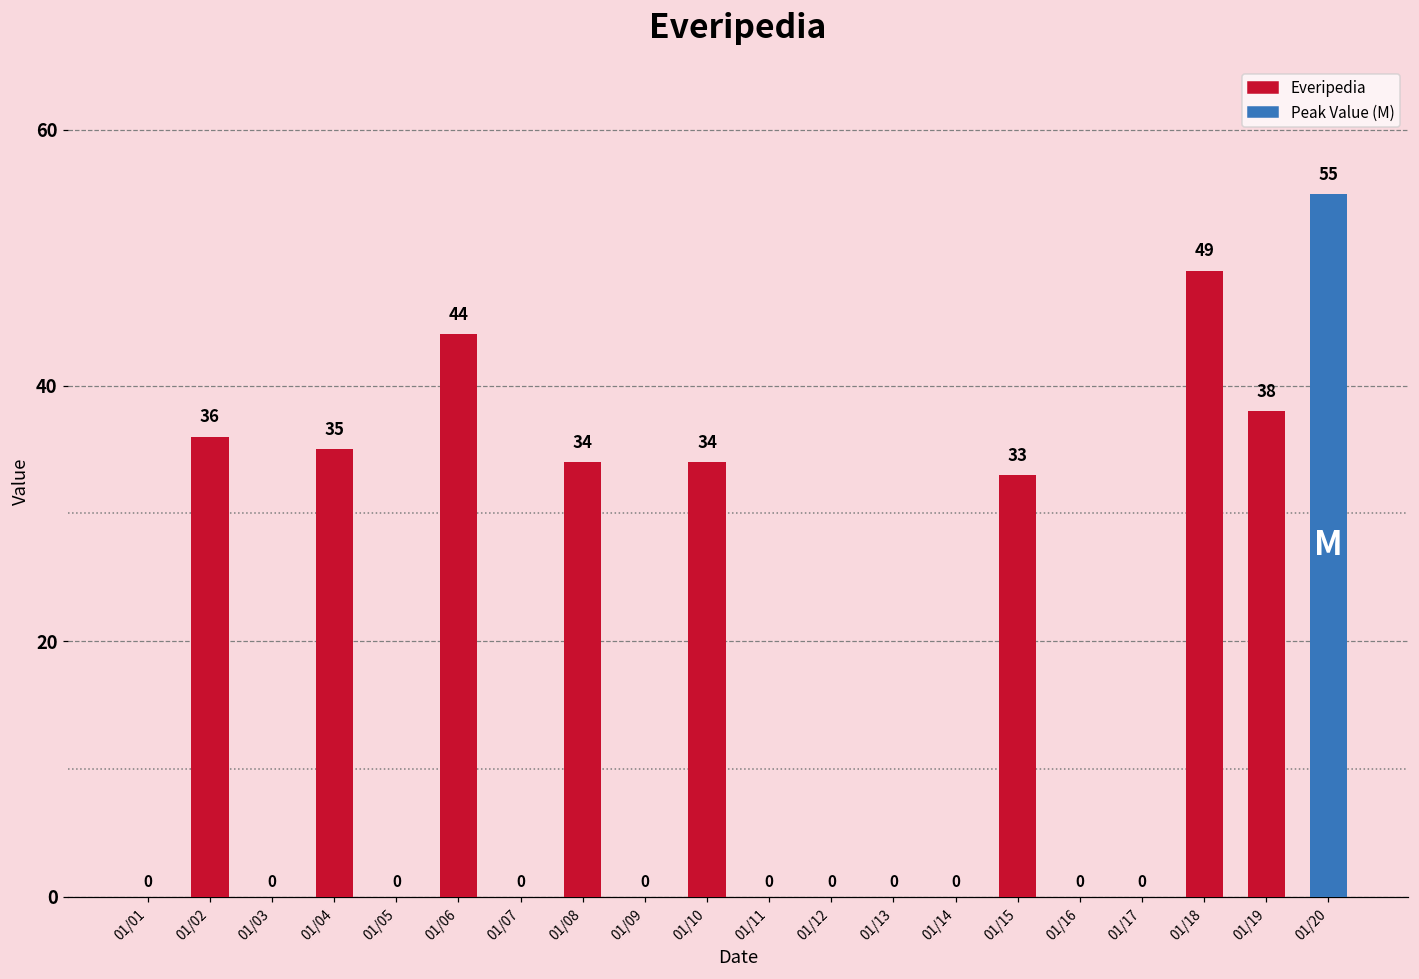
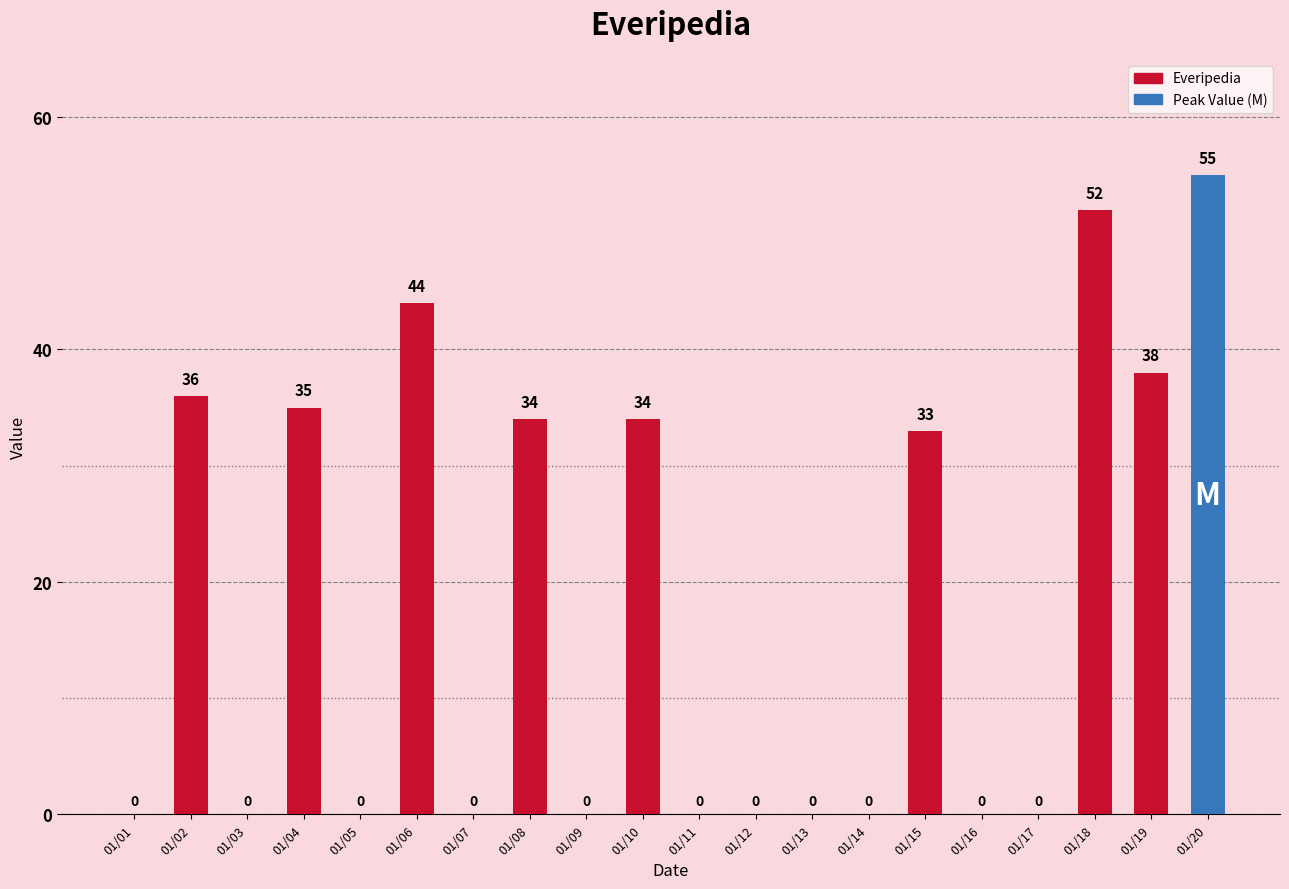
  {
    "01/01": 0,
    "01/02": 36,
    "01/03": 0,
    "01/04": 35,
    "01/05": 0,
    "01/06": 44,
    "01/07": 0,
    "01/08": 34,
    "01/09": 0,
    "01/10": 34,
    "01/11": 0,
    "01/12": 0,
    "01/13": 0,
    "01/14": 0,
    "01/15": 33,
    "01/16": 0,
    "01/17": 0,
-   "01/18": 49,
+   "01/18": 52,
    "01/19": 38,
    "01/20": 55
  }
